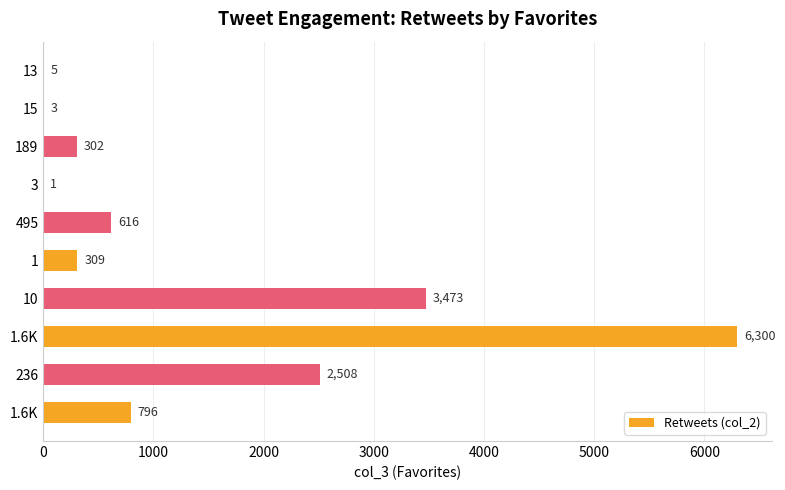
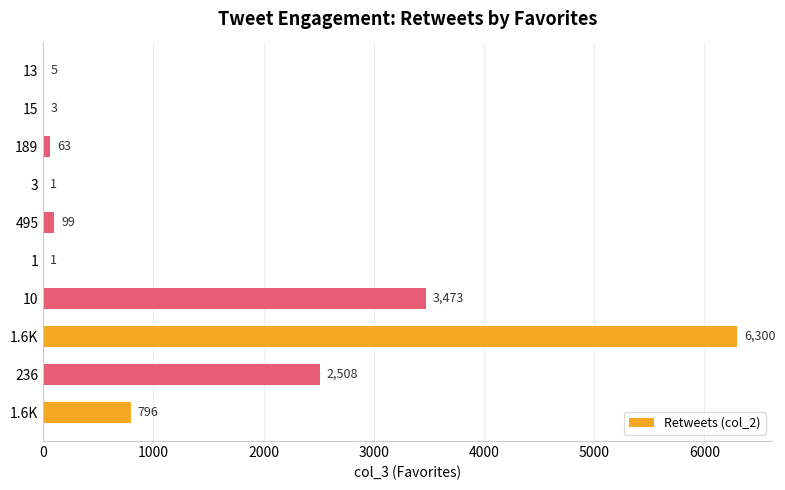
  {
    "13": "5",
    "15": "3",
-   "189": "302",
+   "189": "63",
    "3": "1",
-   "495": "616",
-   "1": "309",
+   "495": "99",
+   "1": "1",
    "10": "3,473",
    "236": "2,508"
  }
